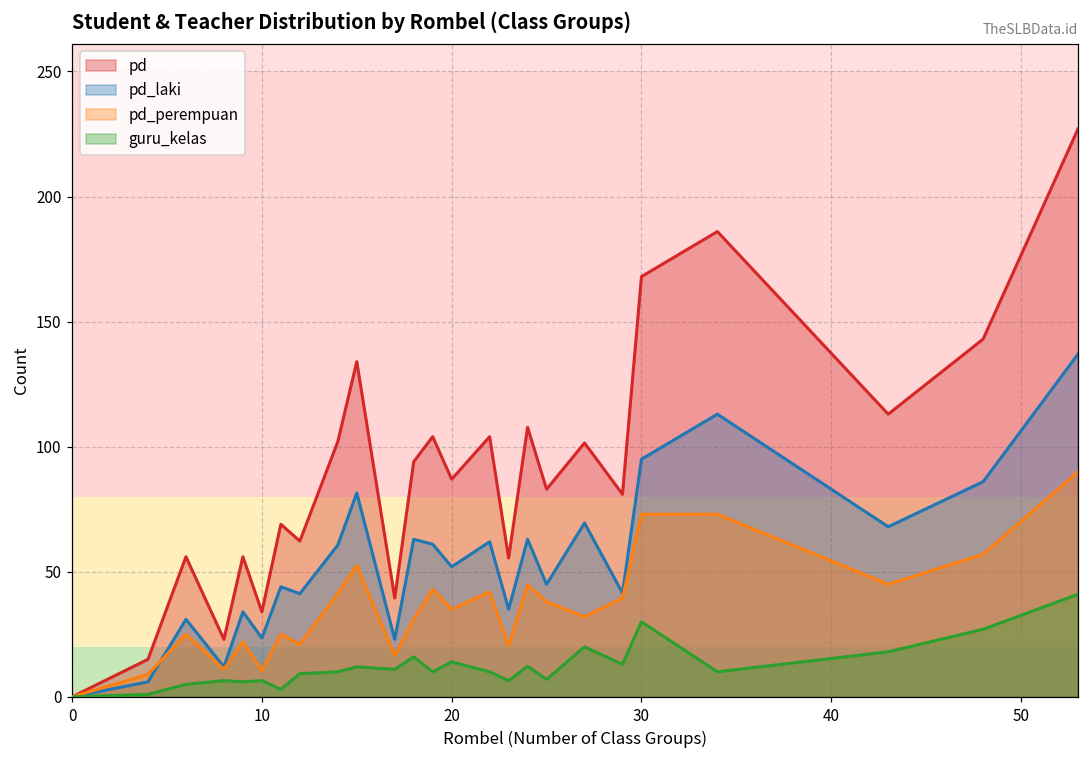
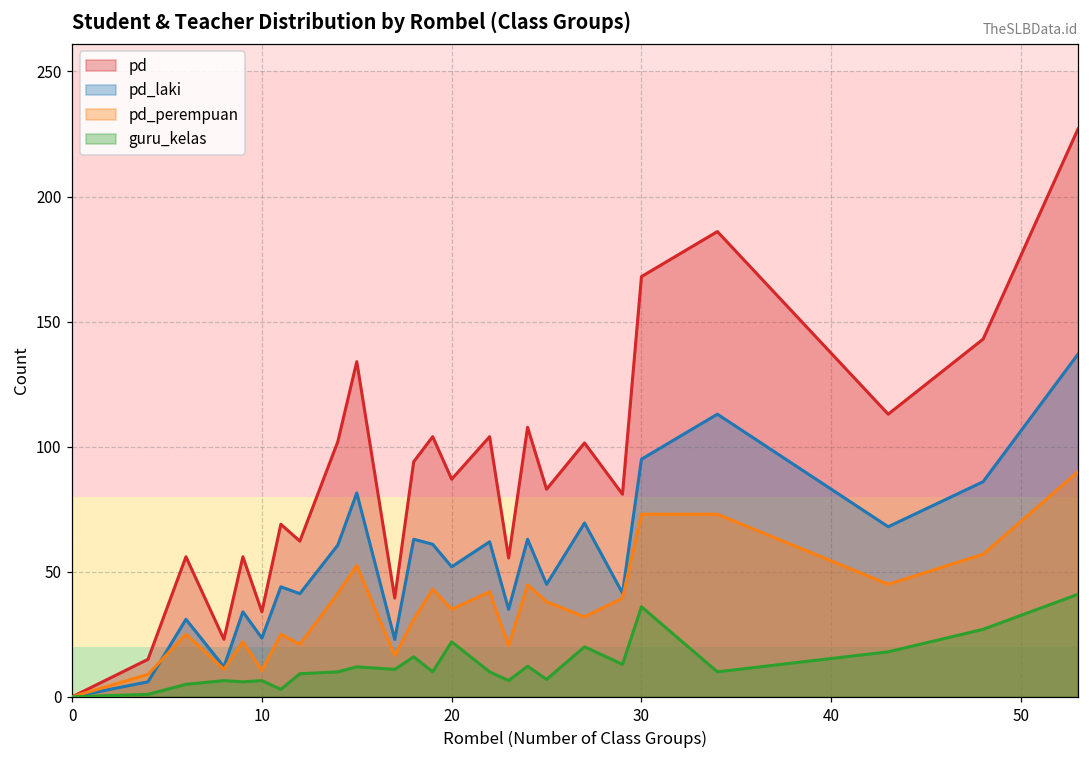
  {
    "pd_laki": {
      "10": 24,
      "20": 52,
      "30": 95
    },
    "guru_kelas": {
      "10": 7,
-     "20": 14,
-     "30": 30
+     "20": 22,
+     "30": 36
    }
  }
